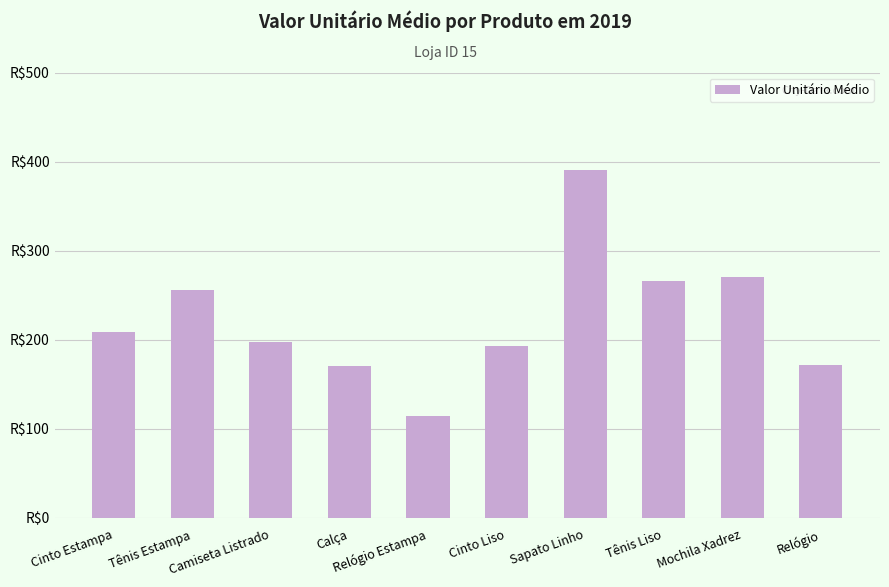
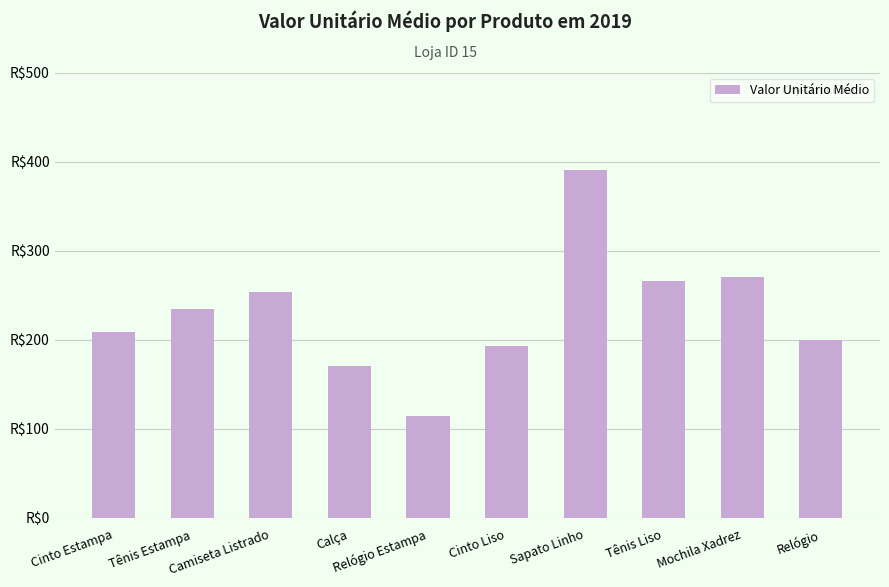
  {
    "Cinto Estampa": "R$210",
-   "Tênis Estampa": "R$260",
-   "Camiseta Listrado": "R$200",
+   "Tênis Estampa": "R$230",
+   "Camiseta Listrado": "R$250",
    "Calça": "R$170",
    "Relógio Estampa": "R$110",
    "Cinto Liso": "R$190",
    "Sapato Linho": "R$390",
    "Tênis Liso": "R$270",
    "Mochila Xadrez": "R$270",
-   "Relógio": "R$170"
+   "Relógio": "R$200"
  }
